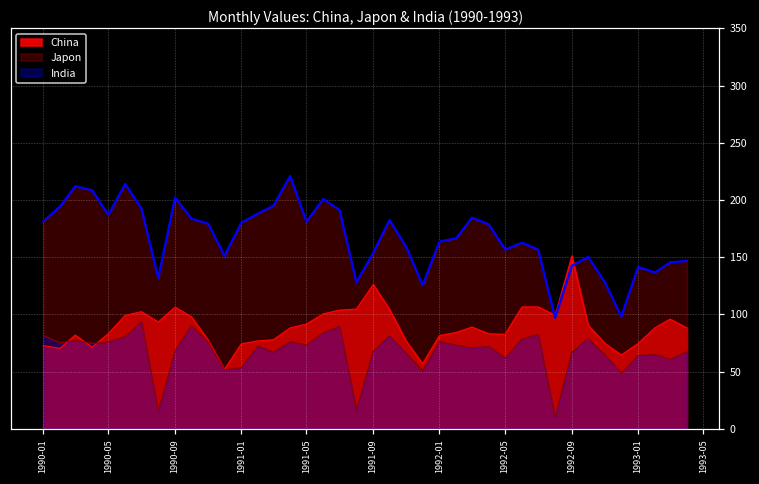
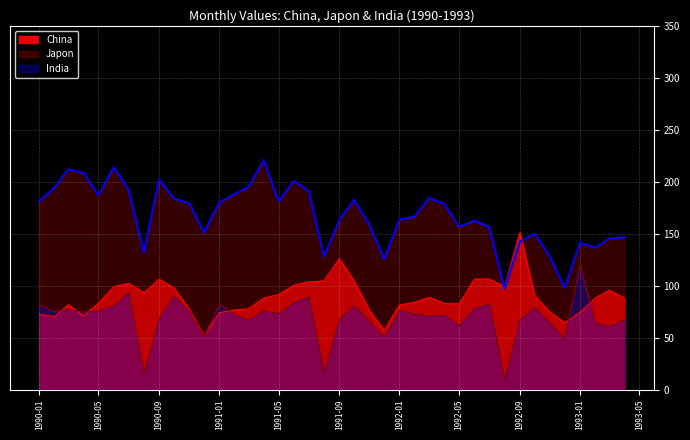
  {
    "China": {
      "1990-01": 73,
      "1990-05": 83,
      "1990-09": 106,
      "1991-01": 74,
      "1991-05": 91,
      "1991-09": 126,
      "1992-01": 81,
      "1992-05": 83,
      "1992-09": 151,
      "1993-01": 75
    },
    "Japon": {
      "1990-01": 181,
      "1990-05": 187,
      "1990-09": 202,
      "1991-01": 180,
      "1991-05": 181,
-     "1991-09": 154,
+     "1991-09": 163,
      "1992-01": 164,
      "1992-05": 157,
      "1992-09": 143,
      "1993-01": 141
    },
    "India": {
      "1990-01": 82,
      "1990-05": 76,
      "1990-09": 68,
-     "1991-01": 54,
+     "1991-01": 82,
      "1991-05": 73,
      "1991-09": 68,
      "1992-01": 76,
      "1992-05": 62,
      "1992-09": 67,
-     "1993-01": 64
+     "1993-01": 120
    }
  }
